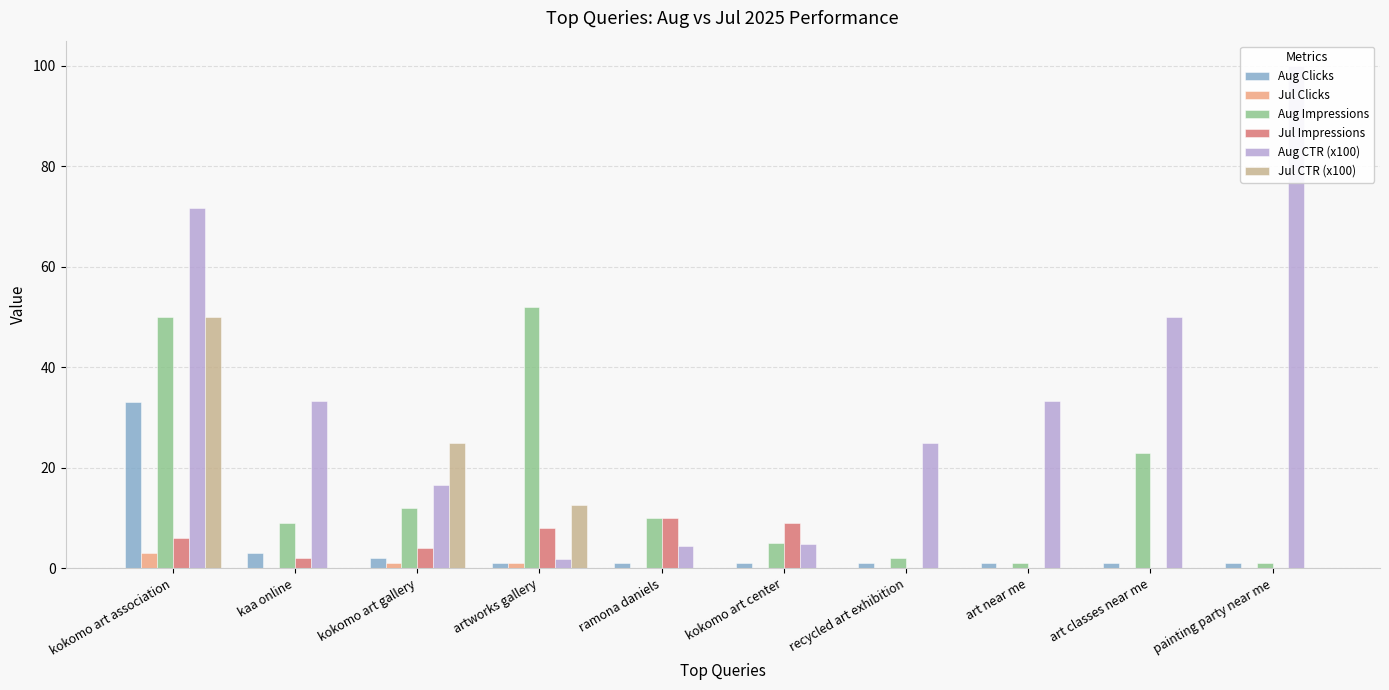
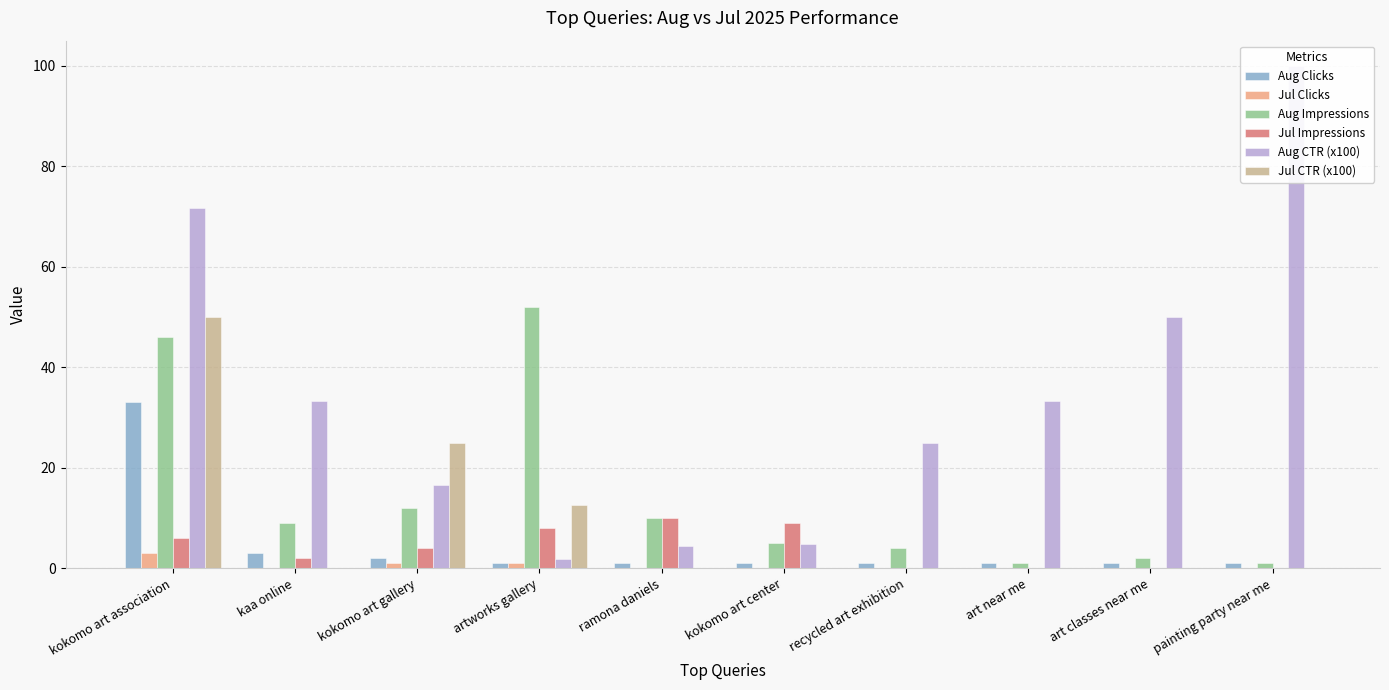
  {
    "Aug Impressions": {
-     "kokomo art association": 50,
+     "kokomo art association": 46,
      "kaa online": 9,
      "kokomo art gallery": 12,
      "artworks gallery": 52,
      "ramona daniels": 10,
      "kokomo art center": 5,
-     "recycled art exhibition": 2,
+     "recycled art exhibition": 4,
      "art near me": 1,
-     "art classes near me": 23,
+     "art classes near me": 2,
      "painting party near me": 1
    }
  }
